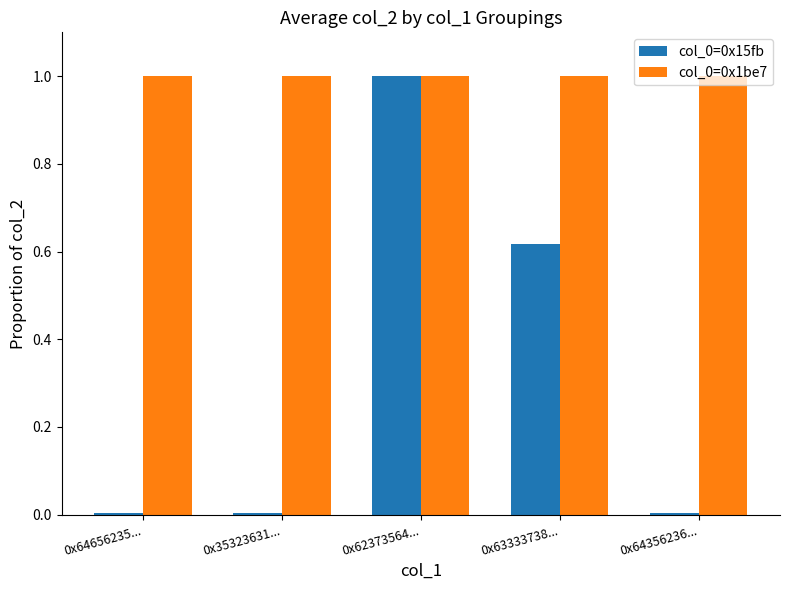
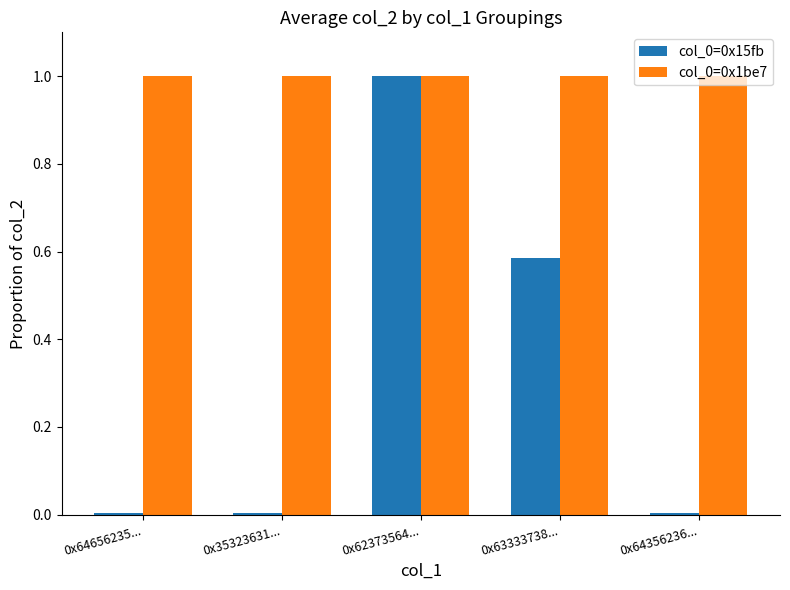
  {
    "col_0=0x15fb": {
      "0x62373564...": 1.00,
-     "0x63333738...": 0.62
+     "0x63333738...": 0.59
    },
    "col_0=0x1be7": {
      "0x64656235...": 1.00,
      "0x35323631...": 1.00,
      "0x62373564...": 1.00,
      "0x63333738...": 1.00
    }
  }
